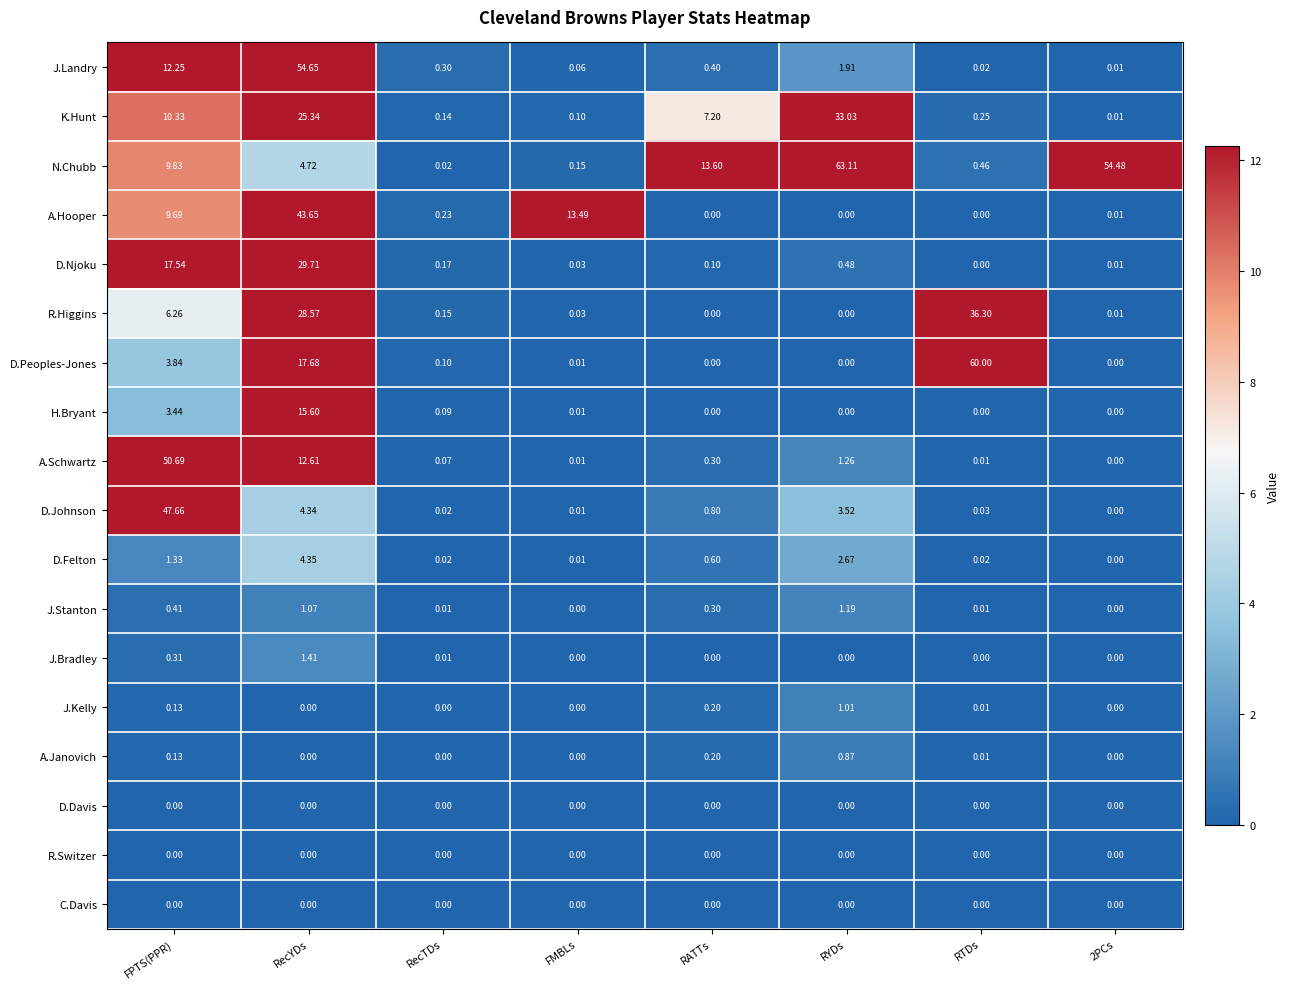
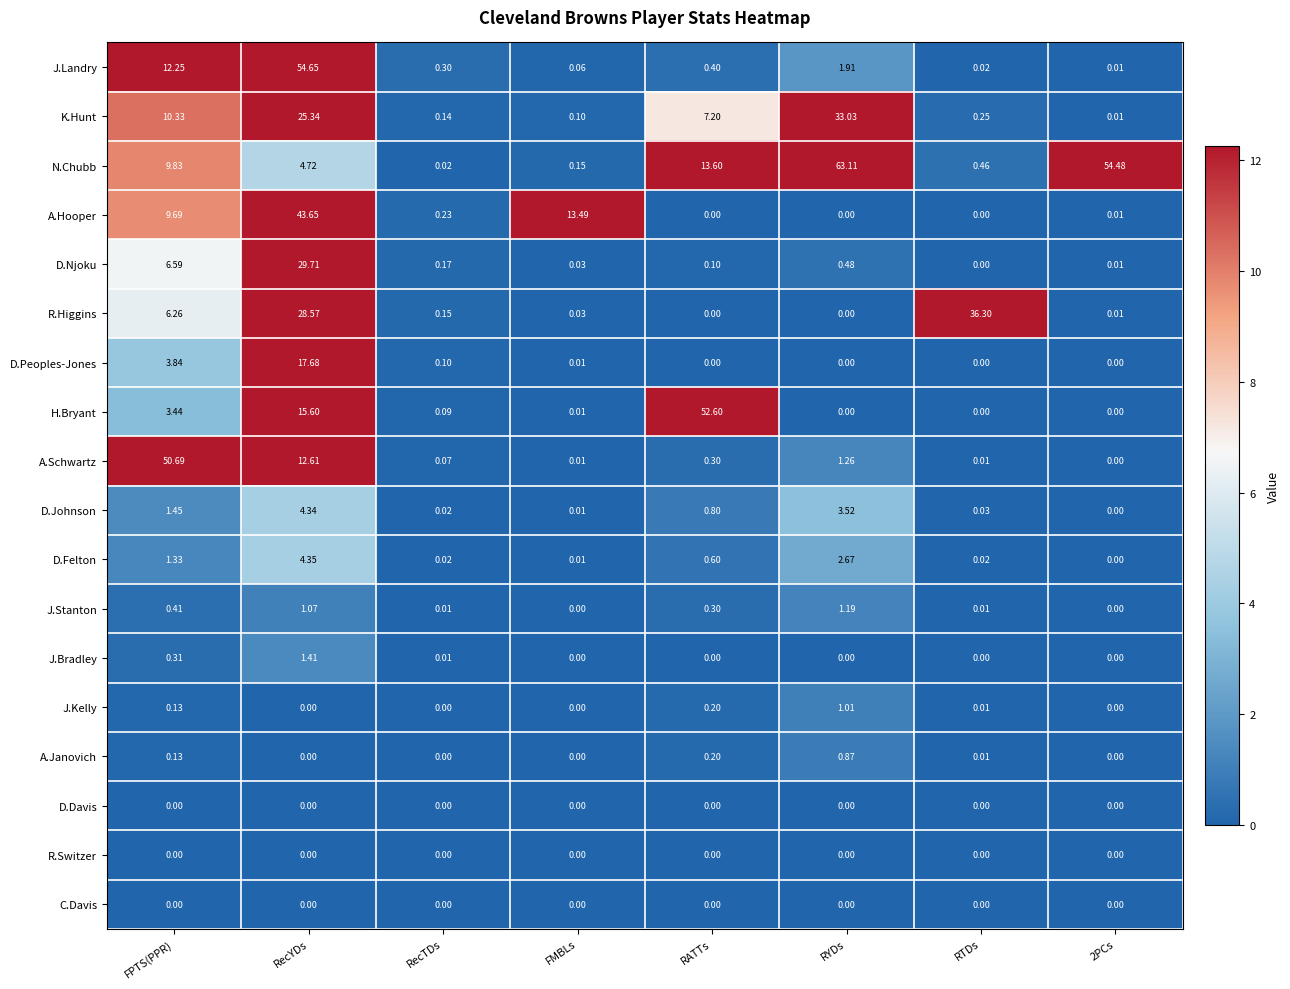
  {
    "J.Landry": {
      "FPTS(PPR)": 12.25,
      "RecYDs": 54.65,
      "RecTDs": 0.30,
      "FMBLs": 0.06,
      "RATTs": 0.40,
      "RYDs": 1.91,
      "RTDs": 0.02,
      "2PCs": 0.01
    },
    "K.Hunt": {
      "FPTS(PPR)": 10.33,
      "RecYDs": 25.34,
      "RecTDs": 0.14,
      "FMBLs": 0.10,
      "RATTs": 7.20,
      "RYDs": 33.03,
      "RTDs": 0.25,
      "2PCs": 0.01
    },
    "N.Chubb": {
      "FPTS(PPR)": 9.83,
      "RecYDs": 4.72,
      "RecTDs": 0.02,
      "FMBLs": 0.15,
      "RATTs": 13.60,
      "RYDs": 63.11,
      "RTDs": 0.46,
      "2PCs": 54.48
    },
    "A.Hooper": {
      "FPTS(PPR)": 9.69,
      "RecYDs": 43.65,
      "RecTDs": 0.23,
      "FMBLs": 13.49,
      "RATTs": 0.00,
      "RYDs": 0.00,
      "RTDs": 0.00,
      "2PCs": 0.01
    },
    "D.Njoku": {
-     "FPTS(PPR)": 17.54,
+     "FPTS(PPR)": 6.59,
      "RecYDs": 29.71,
      "RecTDs": 0.17,
      "FMBLs": 0.03,
      "RATTs": 0.10,
      "RYDs": 0.48,
      "RTDs": 0.00,
      "2PCs": 0.01
    },
    "R.Higgins": {
      "FPTS(PPR)": 6.26,
      "RecYDs": 28.57,
      "RecTDs": 0.15,
      "FMBLs": 0.03,
      "RATTs": 0.00,
      "RYDs": 0.00,
      "RTDs": 36.30,
      "2PCs": 0.01
    },
    "D.Peoples-Jones": {
      "FPTS(PPR)": 3.84,
      "RecYDs": 17.68,
      "RecTDs": 0.10,
      "FMBLs": 0.01,
      "RATTs": 0.00,
      "RYDs": 0.00,
-     "RTDs": 60.00,
+     "RTDs": 0.00,
      "2PCs": 0.00
    },
    "H.Bryant": {
      "FPTS(PPR)": 3.44,
      "RecYDs": 15.60,
      "RecTDs": 0.09,
      "FMBLs": 0.01,
-     "RATTs": 0.00,
+     "RATTs": 52.60,
      "RYDs": 0.00,
      "RTDs": 0.00,
      "2PCs": 0.00
    },
    "A.Schwartz": {
      "FPTS(PPR)": 50.69,
      "RecYDs": 12.61,
      "RecTDs": 0.07,
      "FMBLs": 0.01,
      "RATTs": 0.30,
      "RYDs": 1.26,
      "RTDs": 0.01,
      "2PCs": 0.00
    },
    "D.Johnson": {
-     "FPTS(PPR)": 47.66,
+     "FPTS(PPR)": 1.45,
      "RecYDs": 4.34,
      "RecTDs": 0.02,
      "FMBLs": 0.01,
      "RATTs": 0.80,
      "RYDs": 3.52,
      "RTDs": 0.03,
      "2PCs": 0.00
    },
    "D.Felton": {
      "FPTS(PPR)": 1.33,
      "RecYDs": 4.35,
      "RecTDs": 0.02,
      "FMBLs": 0.01,
      "RATTs": 0.60,
      "RYDs": 2.67,
      "RTDs": 0.02,
      "2PCs": 0.00
    },
    "J.Stanton": {
      "FPTS(PPR)": 0.41,
      "RecYDs": 1.07,
      "RecTDs": 0.01,
      "FMBLs": 0.00,
      "RATTs": 0.30,
      "RYDs": 1.19,
      "RTDs": 0.01,
      "2PCs": 0.00
    },
    "J.Bradley": {
      "FPTS(PPR)": 0.31,
      "RecYDs": 1.41,
      "RecTDs": 0.01,
      "FMBLs": 0.00,
      "RATTs": 0.00,
      "RYDs": 0.00,
      "RTDs": 0.00,
      "2PCs": 0.00
    },
    "J.Kelly": {
      "FPTS(PPR)": 0.13,
      "RecYDs": 0.00,
      "RecTDs": 0.00,
      "FMBLs": 0.00,
      "RATTs": 0.20,
      "RYDs": 1.01,
      "RTDs": 0.01,
      "2PCs": 0.00
    },
    "A.Janovich": {
      "FPTS(PPR)": 0.13,
      "RecYDs": 0.00,
      "RecTDs": 0.00,
      "FMBLs": 0.00,
      "RATTs": 0.20,
      "RYDs": 0.87,
      "RTDs": 0.01,
      "2PCs": 0.00
    },
    "D.Davis": {
      "FPTS(PPR)": 0.00,
      "RecYDs": 0.00,
      "RecTDs": 0.00,
      "FMBLs": 0.00,
      "RATTs": 0.00,
      "RYDs": 0.00,
      "RTDs": 0.00,
      "2PCs": 0.00
    },
    "R.Switzer": {
      "FPTS(PPR)": 0.00,
      "RecYDs": 0.00,
      "RecTDs": 0.00,
      "FMBLs": 0.00,
      "RATTs": 0.00,
      "RYDs": 0.00,
      "RTDs": 0.00,
      "2PCs": 0.00
    },
    "C.Davis": {
      "FPTS(PPR)": 0.00,
      "RecYDs": 0.00,
      "RecTDs": 0.00,
      "FMBLs": 0.00,
      "RATTs": 0.00,
      "RYDs": 0.00,
      "RTDs": 0.00,
      "2PCs": 0.00
    }
  }
